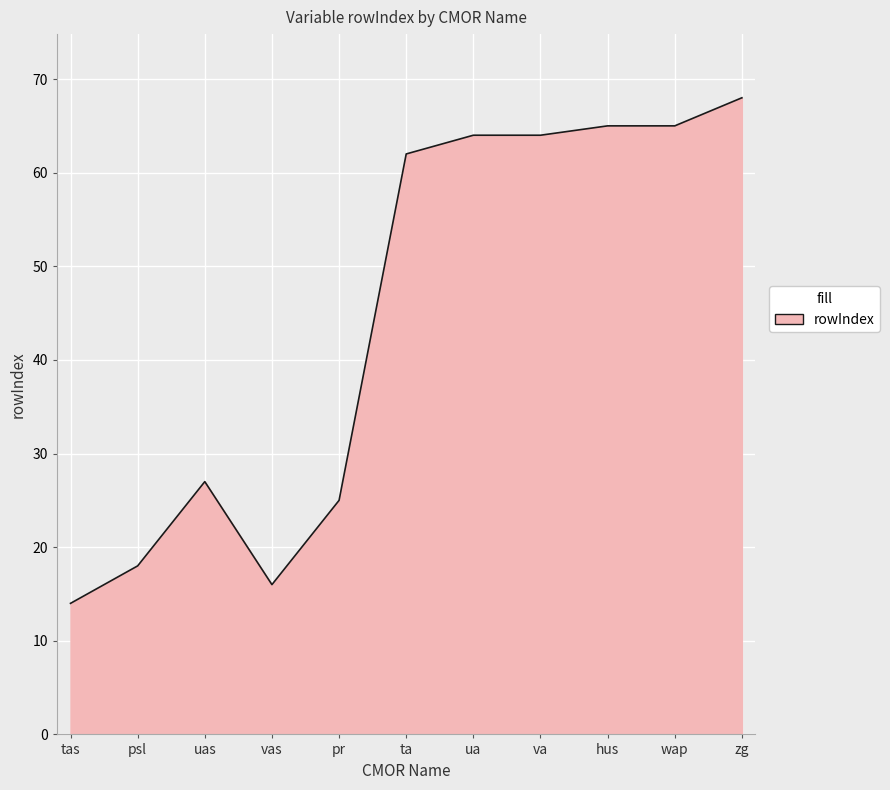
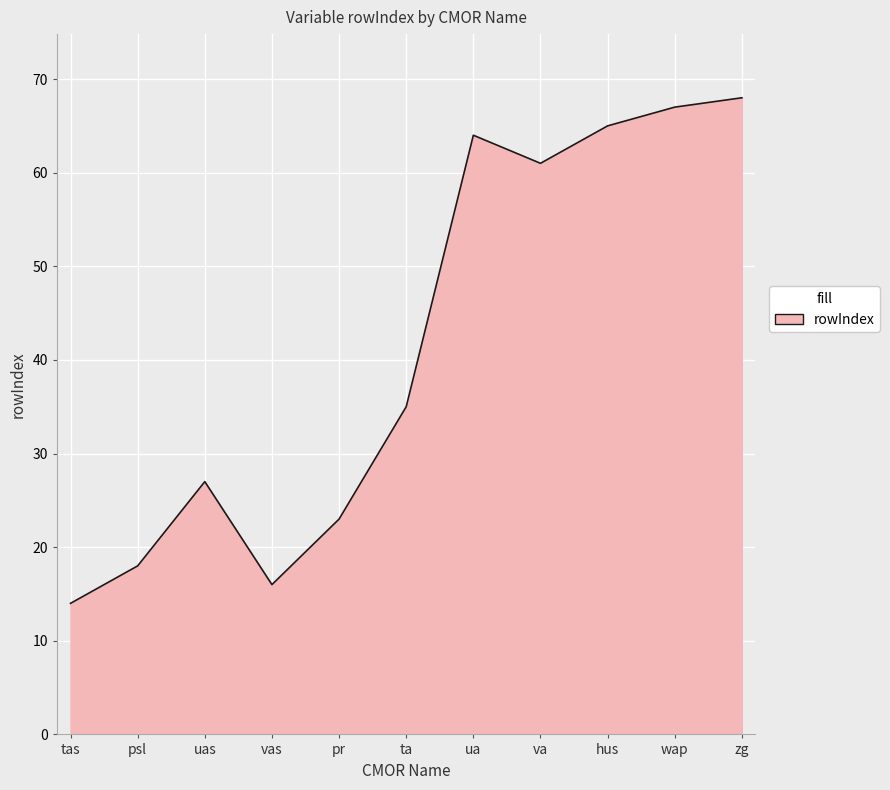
  {
    "tas": 14,
    "psl": 18,
    "uas": 27,
    "vas": 16,
-   "pr": 25,
-   "ta": 62,
+   "pr": 23,
+   "ta": 35,
    "ua": 64,
-   "va": 64,
+   "va": 61,
    "hus": 65,
-   "wap": 65,
+   "wap": 67,
    "zg": 68
  }
